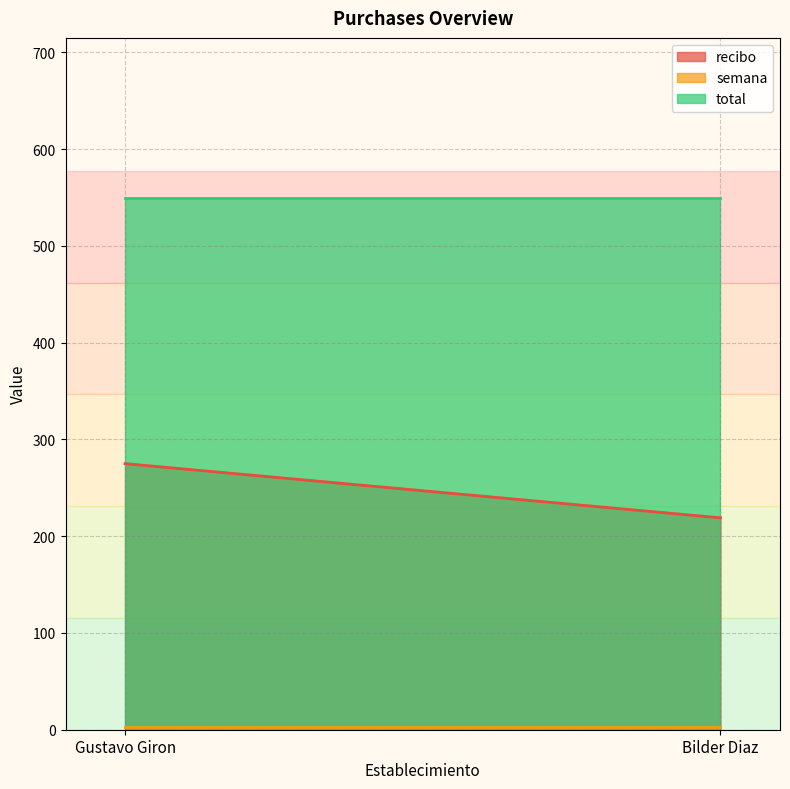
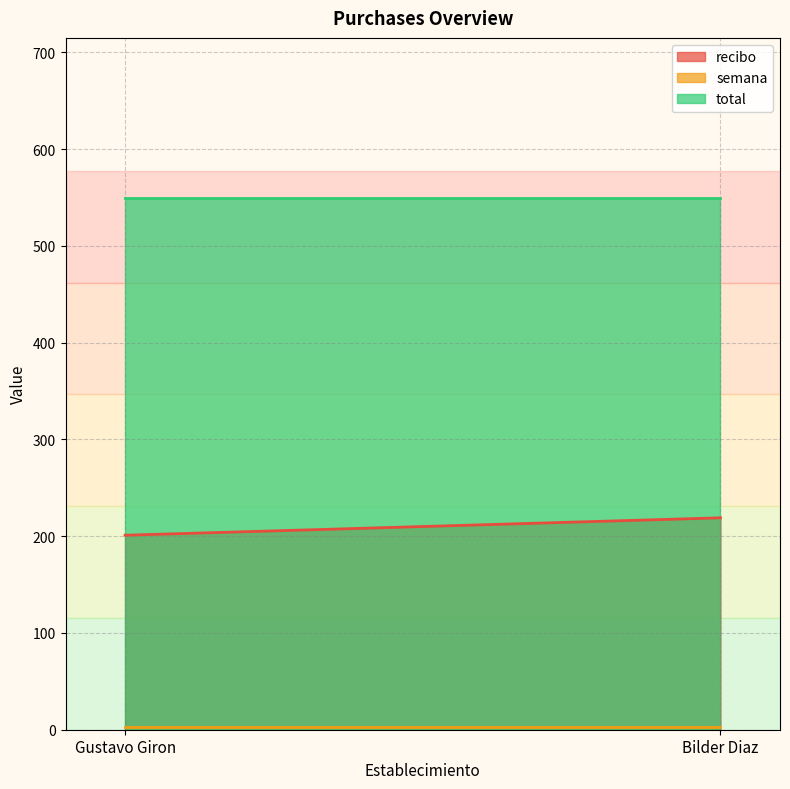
  {
    "recibo": {
-     "Gustavo Giron": 280,
+     "Gustavo Giron": 200,
      "Bilder Diaz": 220
    },
    "semana": {
      "Gustavo Giron": 0,
      "Bilder Diaz": 0
    },
    "total": {
      "Gustavo Giron": 550,
      "Bilder Diaz": 550
    }
  }
